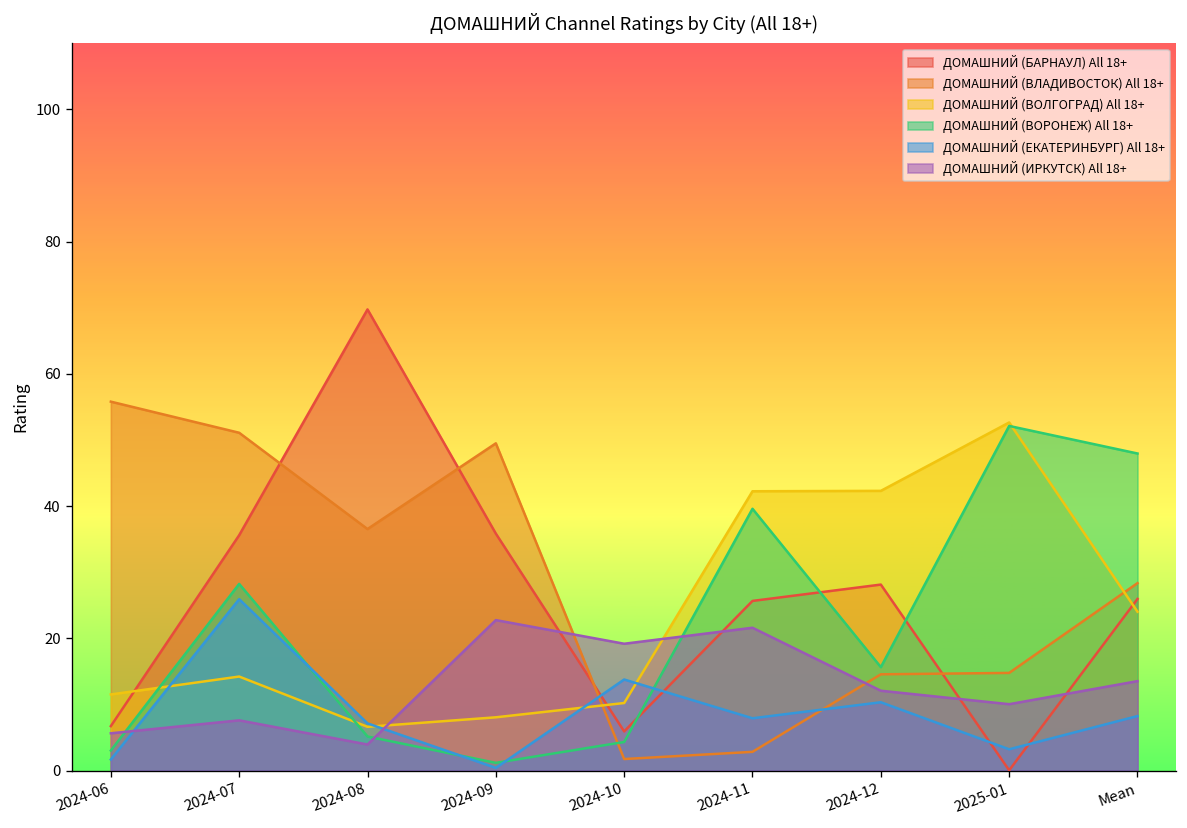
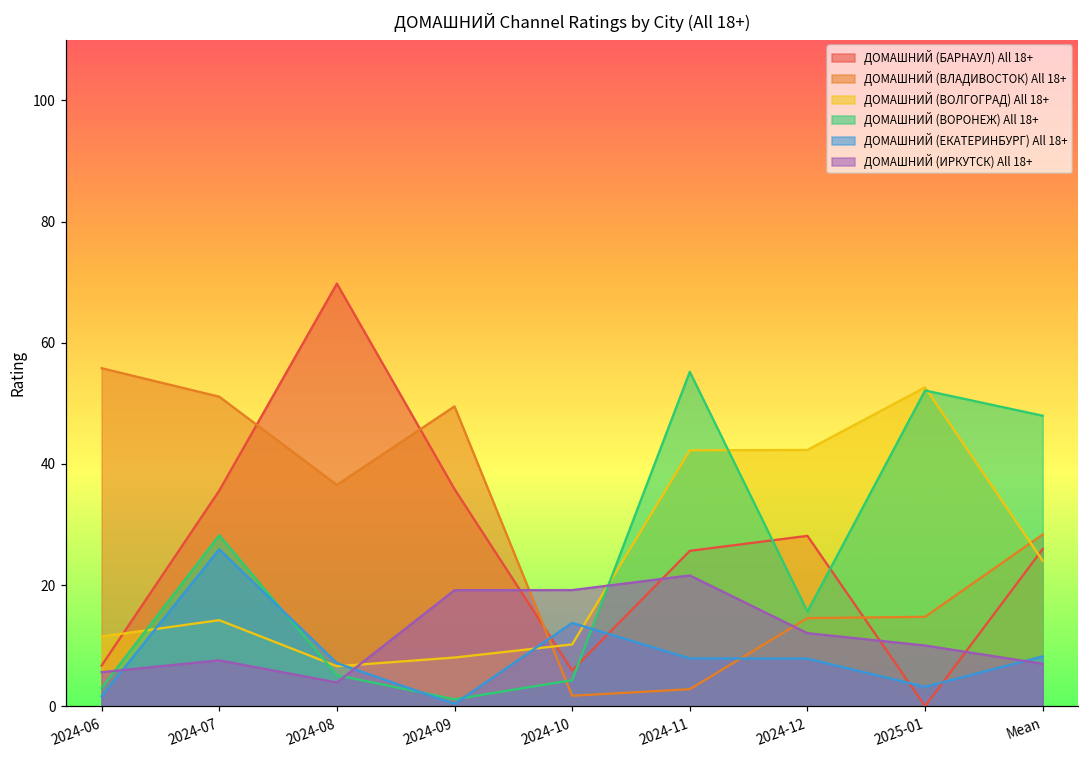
  {
    "ДОМАШНИЙ (ВОЛГОГРАД) All 18+": {
      "2024-06": 12,
      "2024-07": 14,
      "2024-08": 7,
      "2024-09": 8,
      "2024-10": 10,
      "2024-11": 42,
      "2024-12": 42,
      "2025-01": 53,
      "Mean": 24
    },
    "ДОМАШНИЙ (ВОРОНЕЖ) All 18+": {
      "2024-06": 3,
      "2024-07": 28,
      "2024-08": 5,
      "2024-09": 1,
      "2024-10": 4,
-     "2024-11": 40,
+     "2024-11": 55,
      "2024-12": 16,
      "2025-01": 52,
      "Mean": 48
    },
    "ДОМАШНИЙ (ЕКАТЕРИНБУРГ) All 18+": {
      "2024-06": 2,
      "2024-07": 26,
      "2024-08": 7,
      "2024-09": 0,
      "2024-10": 14,
      "2024-11": 8,
-     "2024-12": 10,
+     "2024-12": 8,
      "2025-01": 3,
      "Mean": 8
    },
    "ДОМАШНИЙ (ИРКУТСК) All 18+": {
      "2024-06": 6,
      "2024-07": 8,
      "2024-08": 4,
-     "2024-09": 23,
+     "2024-09": 19,
      "2024-10": 19,
      "2024-11": 22,
      "2024-12": 12,
      "2025-01": 10,
-     "Mean": 14
+     "Mean": 7
    }
  }
